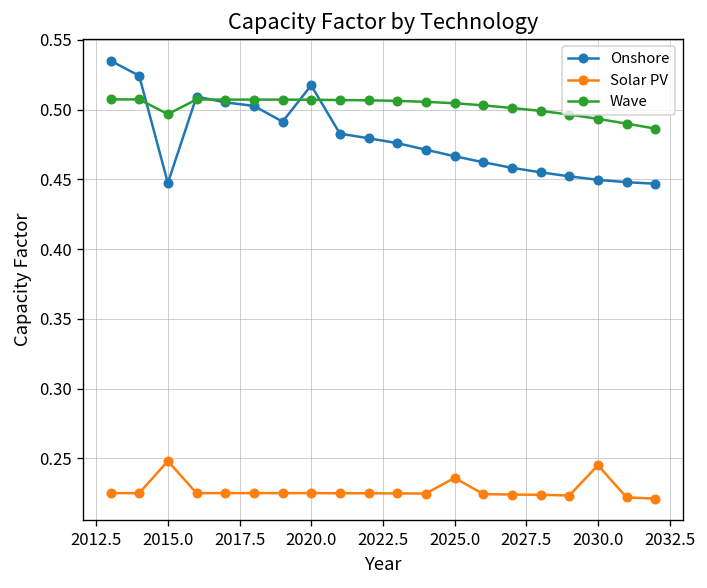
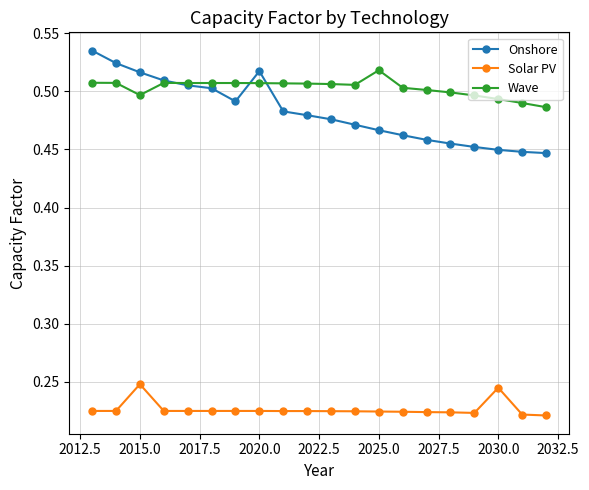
  {
    "Onshore": {
-     "2015.0": 0.447,
+     "2015.0": 0.516,
      "2020.0": 0.517,
      "2025.0": 0.467,
      "2030.0": 0.450
    },
    "Solar PV": {
      "2015.0": 0.248,
      "2020.0": 0.225,
-     "2025.0": 0.236,
+     "2025.0": 0.225,
      "2030.0": 0.245
    },
    "Wave": {
      "2015.0": 0.497,
      "2020.0": 0.507,
-     "2025.0": 0.505
+     "2025.0": 0.518
    }
  }
